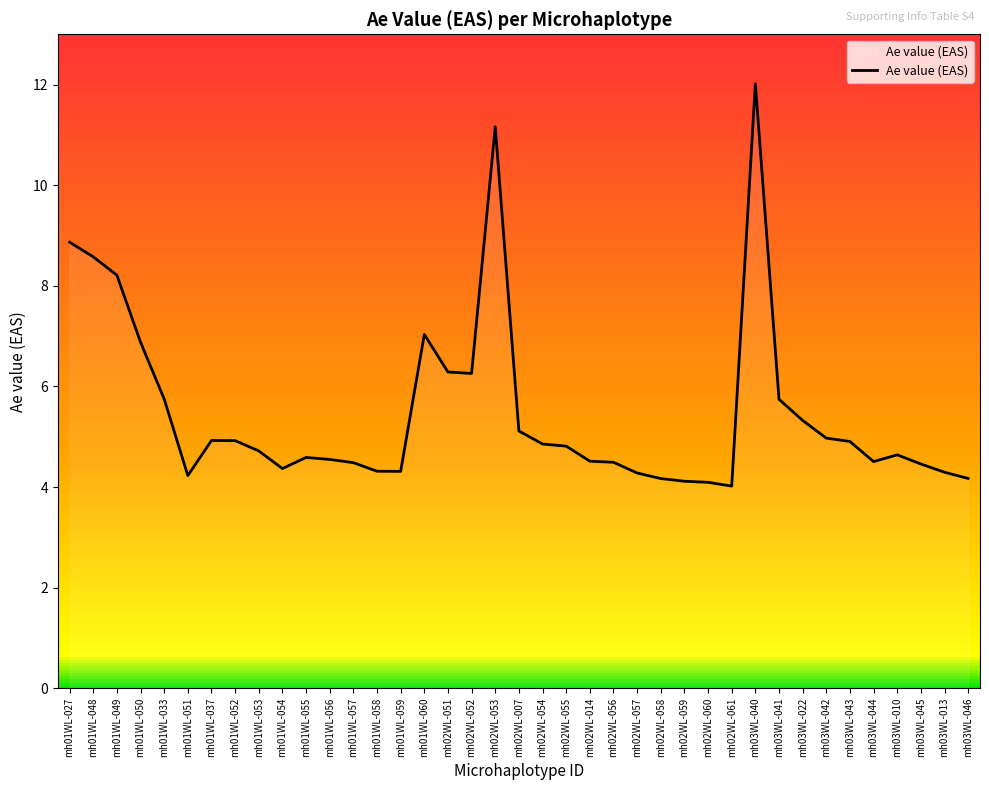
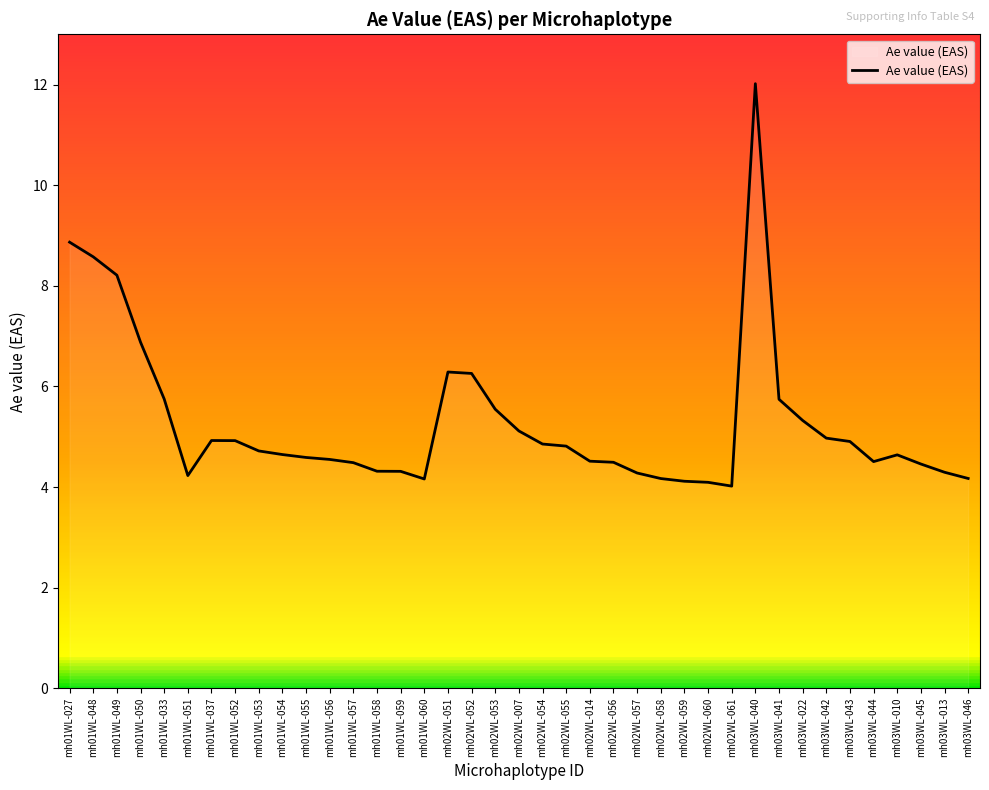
  {
    "mh01WL-027": 8.9,
    "mh01WL-048": 8.6,
    "mh01WL-049": 8.2,
    "mh01WL-050": 6.9,
    "mh01WL-033": 5.7,
    "mh01WL-051": 4.2,
    "mh01WL-037": 4.9,
    "mh01WL-052": 4.9,
    "mh01WL-053": 4.7,
-   "mh01WL-054": 4.4,
+   "mh01WL-054": 4.6,
    "mh01WL-055": 4.6,
    "mh01WL-056": 4.5,
    "mh01WL-057": 4.5,
    "mh01WL-058": 4.3,
    "mh01WL-059": 4.3,
-   "mh01WL-060": 7.0,
+   "mh01WL-060": 4.2,
    "mh02WL-051": 6.3,
    "mh02WL-052": 6.3,
-   "mh02WL-053": 11.2,
+   "mh02WL-053": 5.5,
    "mh02WL-007": 5.1,
    "mh02WL-054": 4.9,
    "mh02WL-055": 4.8,
    "mh02WL-014": 4.5,
    "mh02WL-056": 4.5,
    "mh02WL-057": 4.3,
    "mh02WL-058": 4.2,
    "mh02WL-059": 4.1,
    "mh02WL-060": 4.1,
    "mh02WL-061": 4.0,
    "mh03WL-040": 12.0,
    "mh03WL-041": 5.7,
    "mh03WL-022": 5.3,
    "mh03WL-042": 5.0,
    "mh03WL-043": 4.9,
    "mh03WL-044": 4.5,
    "mh03WL-010": 4.6,
    "mh03WL-045": 4.5,
    "mh03WL-013": 4.3,
    "mh03WL-046": 4.2
  }
